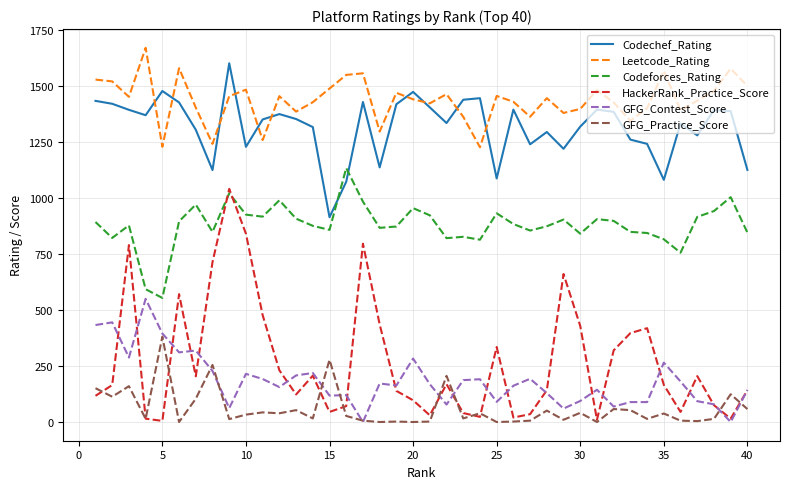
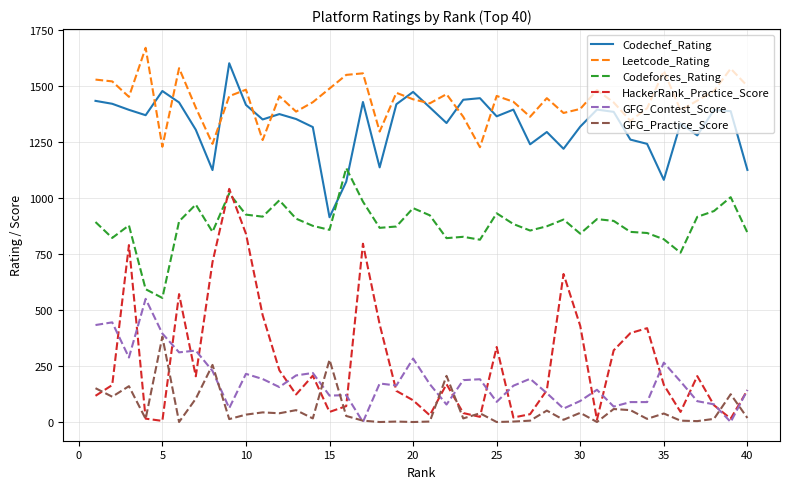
  {
    "Codechef_Rating": {
      "5": 1480,
-     "10": 1230,
+     "10": 1420,
      "15": 910,
      "20": 1470,
-     "25": 1090,
+     "25": 1370,
      "30": 1320,
      "35": 1080,
      "40": 1130
    },
    "Leetcode_Rating": {
      "5": 1230,
      "10": 1480,
      "15": 1490,
      "20": 1440,
      "25": 1460,
      "30": 1400
    },
    "Codeforces_Rating": {
      "5": 550,
      "10": 930,
      "15": 860,
      "20": 960,
      "25": 930,
      "30": 840,
      "35": 820,
      "40": 850
    },
    "HackerRank_Practice_Score": {
      "5": 10,
      "10": 840,
      "15": 50,
      "20": 100,
      "25": 340,
      "30": 430,
      "35": 170
    },
    "GFG_Contest_Score": {
      "5": 400,
      "10": 220,
      "15": 120,
      "20": 280,
      "25": 90,
      "30": 90,
      "35": 270
    },
    "GFG_Practice_Score": {
      "5": 380,
      "10": 30,
      "15": 280,
      "20": 0,
      "25": 0,
      "30": 40,
      "35": 40,
-     "40": 60
+     "40": 20
    }
  }
